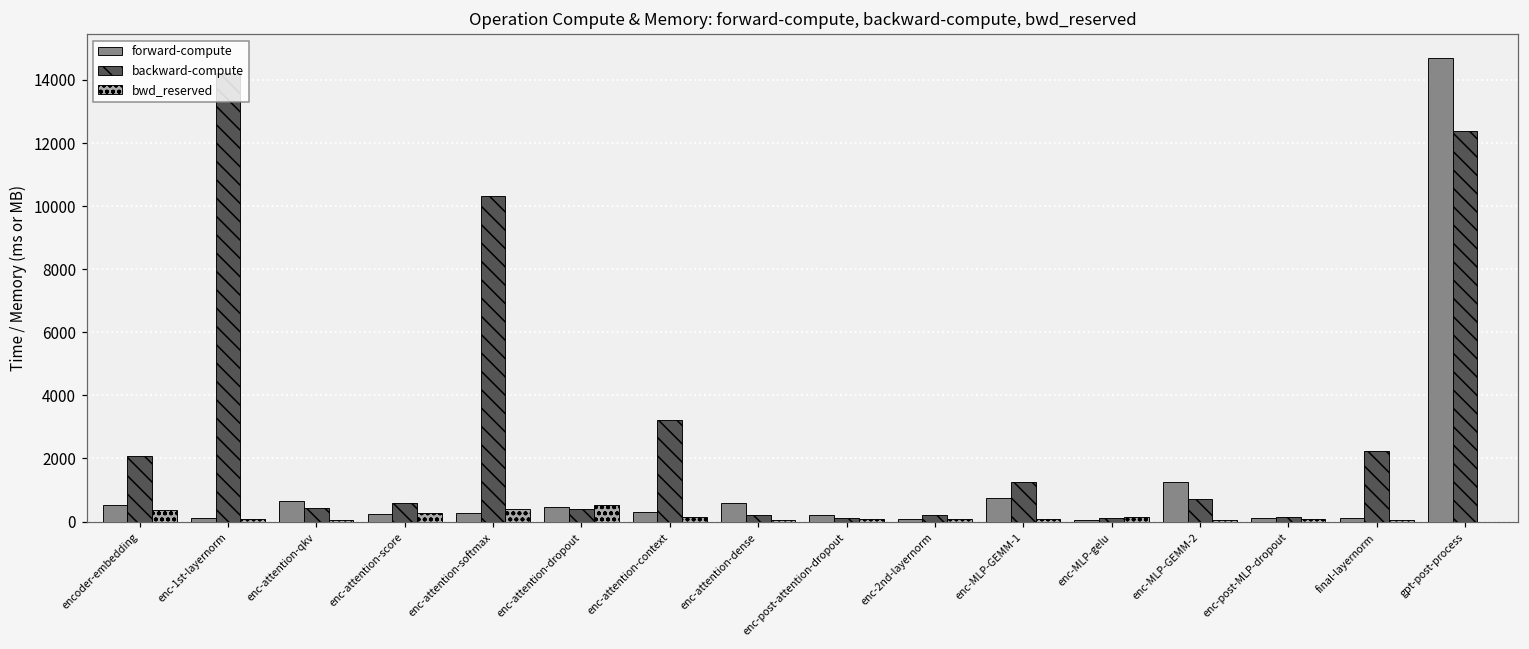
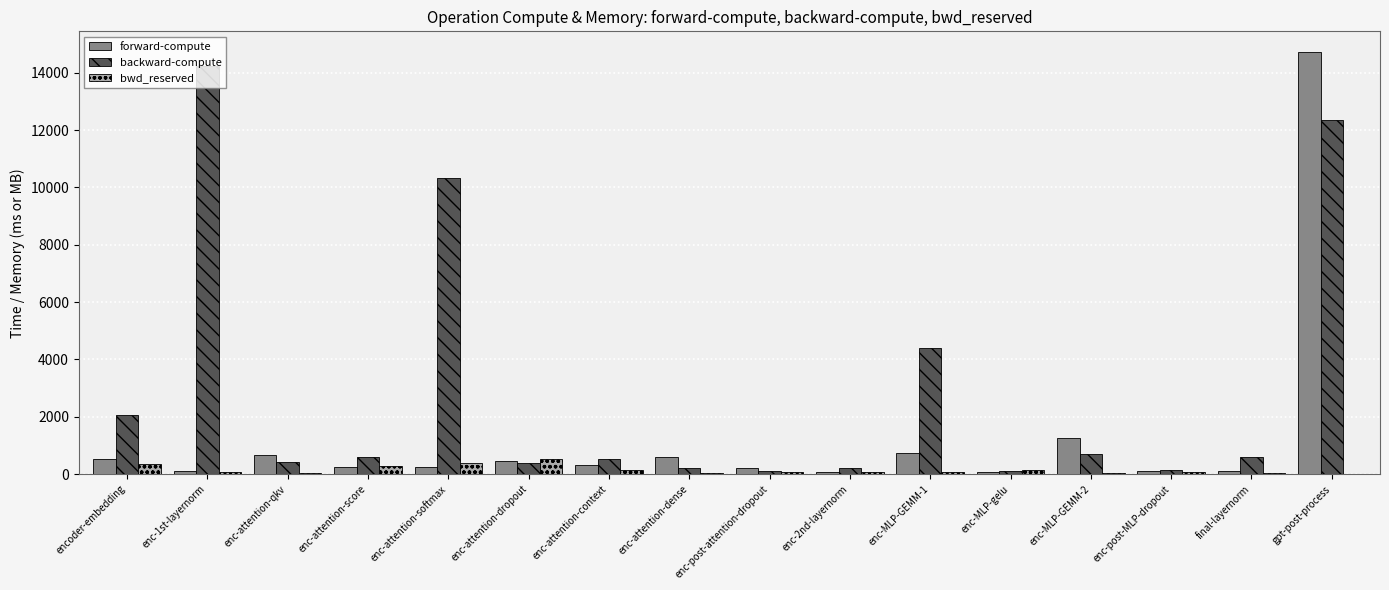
  {
    "backward-compute": {
      "encoder-embedding": 2100,
      "enc-attention-qkv": 400,
      "enc-attention-score": 600,
      "enc-attention-softmax": 10300,
      "enc-attention-dropout": 400,
-     "enc-attention-context": 3200,
+     "enc-attention-context": 500,
      "enc-attention-dense": 200,
      "enc-post-attention-dropout": 100,
      "enc-2nd-layernorm": 200,
-     "enc-MLP-GEMM-1": 1200,
+     "enc-MLP-GEMM-1": 4400,
      "enc-MLP-gelu": 100,
      "enc-MLP-GEMM-2": 700,
      "enc-post-MLP-dropout": 100,
-     "final-layernorm": 2200,
+     "final-layernorm": 600,
      "gpt-post-process": 12400
    }
  }
